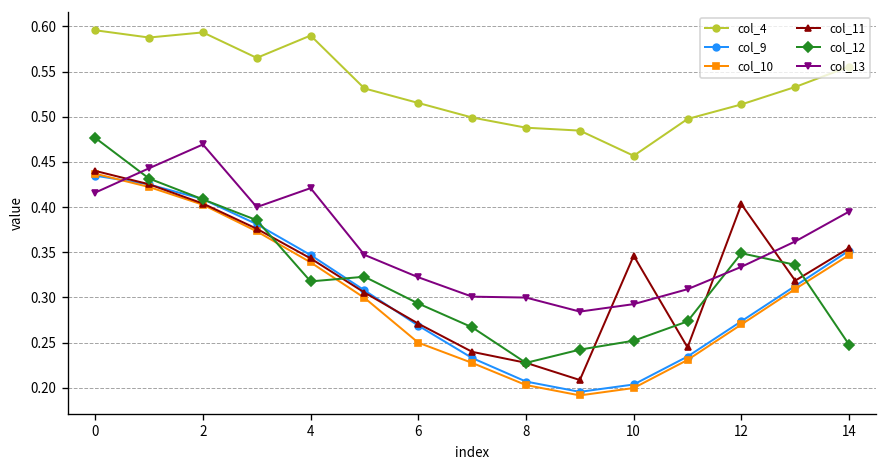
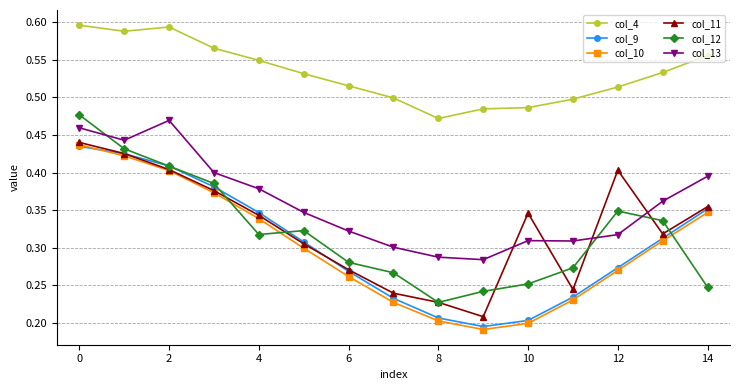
  {
    "col_4": {
      "0": 0.60,
      "2": 0.59,
-     "4": 0.59,
+     "4": 0.55,
      "6": 0.52,
-     "8": 0.49,
-     "10": 0.46,
+     "8": 0.47,
+     "10": 0.49,
      "12": 0.51
    },
    "col_9": {
      "4": 0.35,
      "8": 0.21,
      "10": 0.20,
      "12": 0.27
    },
    "col_10": {
      "4": 0.34,
-     "6": 0.25,
+     "6": 0.26,
      "8": 0.20,
      "10": 0.20,
      "12": 0.27,
      "14": 0.35
    },
    "col_11": {
      "4": 0.34,
      "10": 0.35,
      "12": 0.40
    },
    "col_12": {
      "0": 0.48,
      "4": 0.32,
-     "6": 0.29,
+     "6": 0.28,
      "10": 0.25,
      "12": 0.35,
      "14": 0.25
    },
    "col_13": {
-     "0": 0.42,
+     "0": 0.46,
      "2": 0.47,
-     "4": 0.42,
+     "4": 0.38,
      "6": 0.32,
-     "8": 0.30,
-     "10": 0.29,
-     "12": 0.33,
+     "8": 0.29,
+     "10": 0.31,
+     "12": 0.32,
      "14": 0.40
    }
  }
